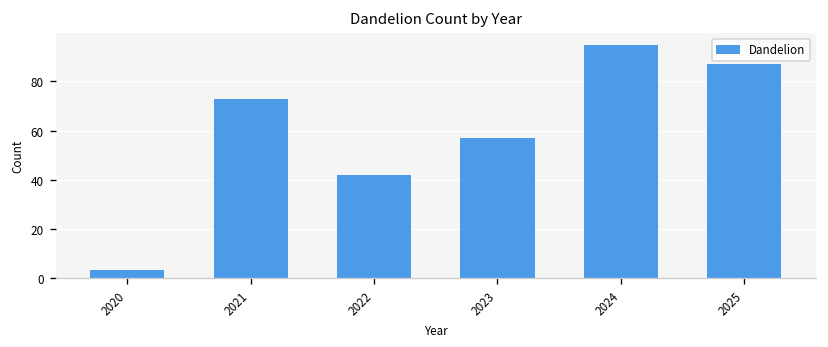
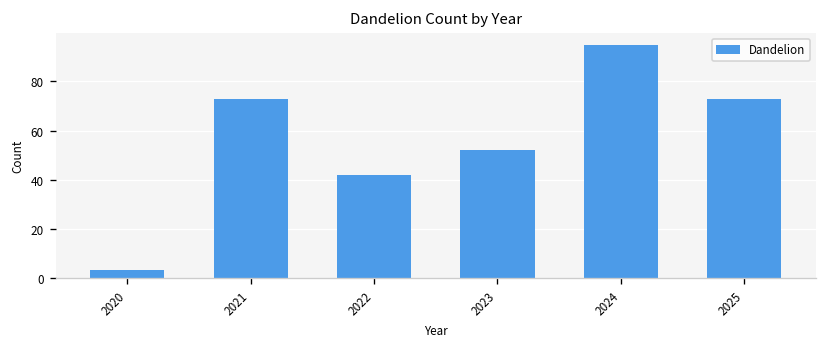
  {
    "2020": 3,
    "2021": 73,
    "2022": 42,
-   "2023": 57,
+   "2023": 52,
    "2024": 95,
-   "2025": 87
+   "2025": 73
  }
